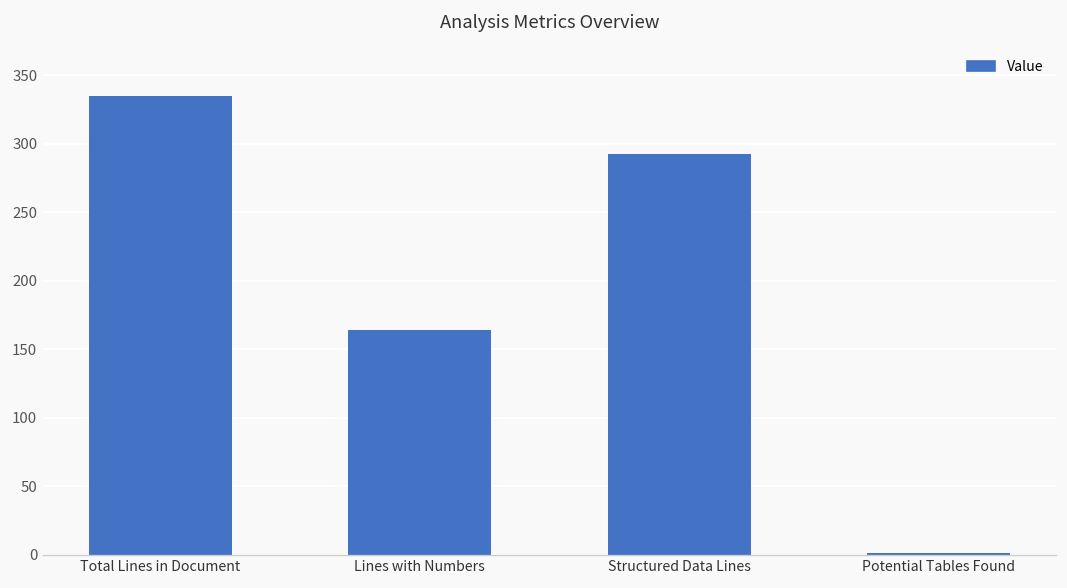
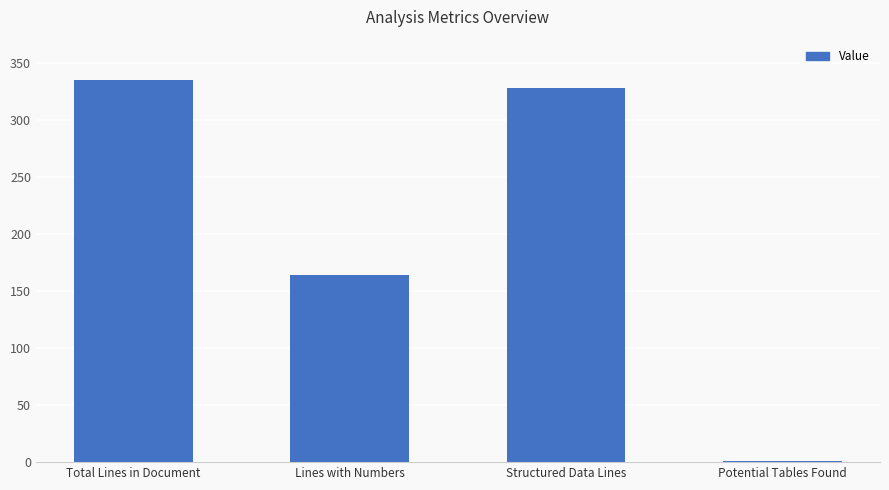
  {
    "Total Lines in Document": 335,
    "Lines with Numbers": 164,
-   "Structured Data Lines": 292
+   "Structured Data Lines": 328
  }
